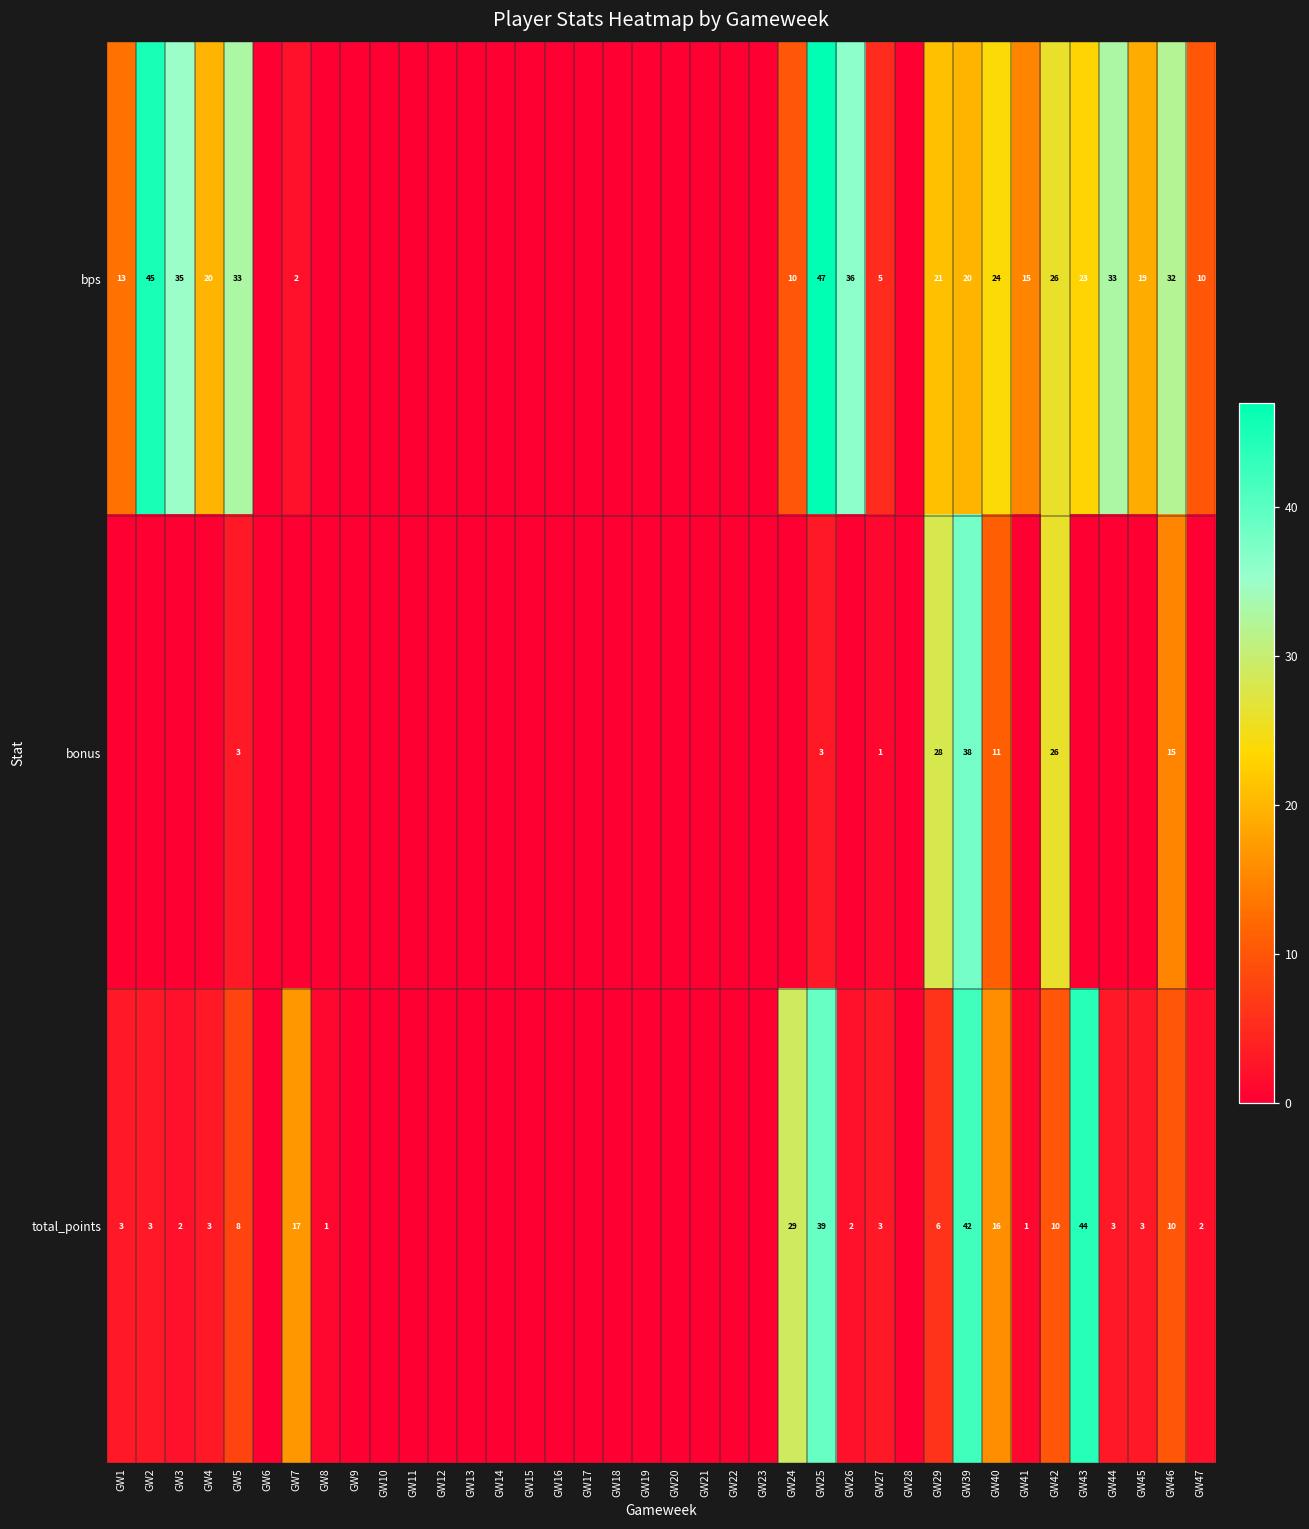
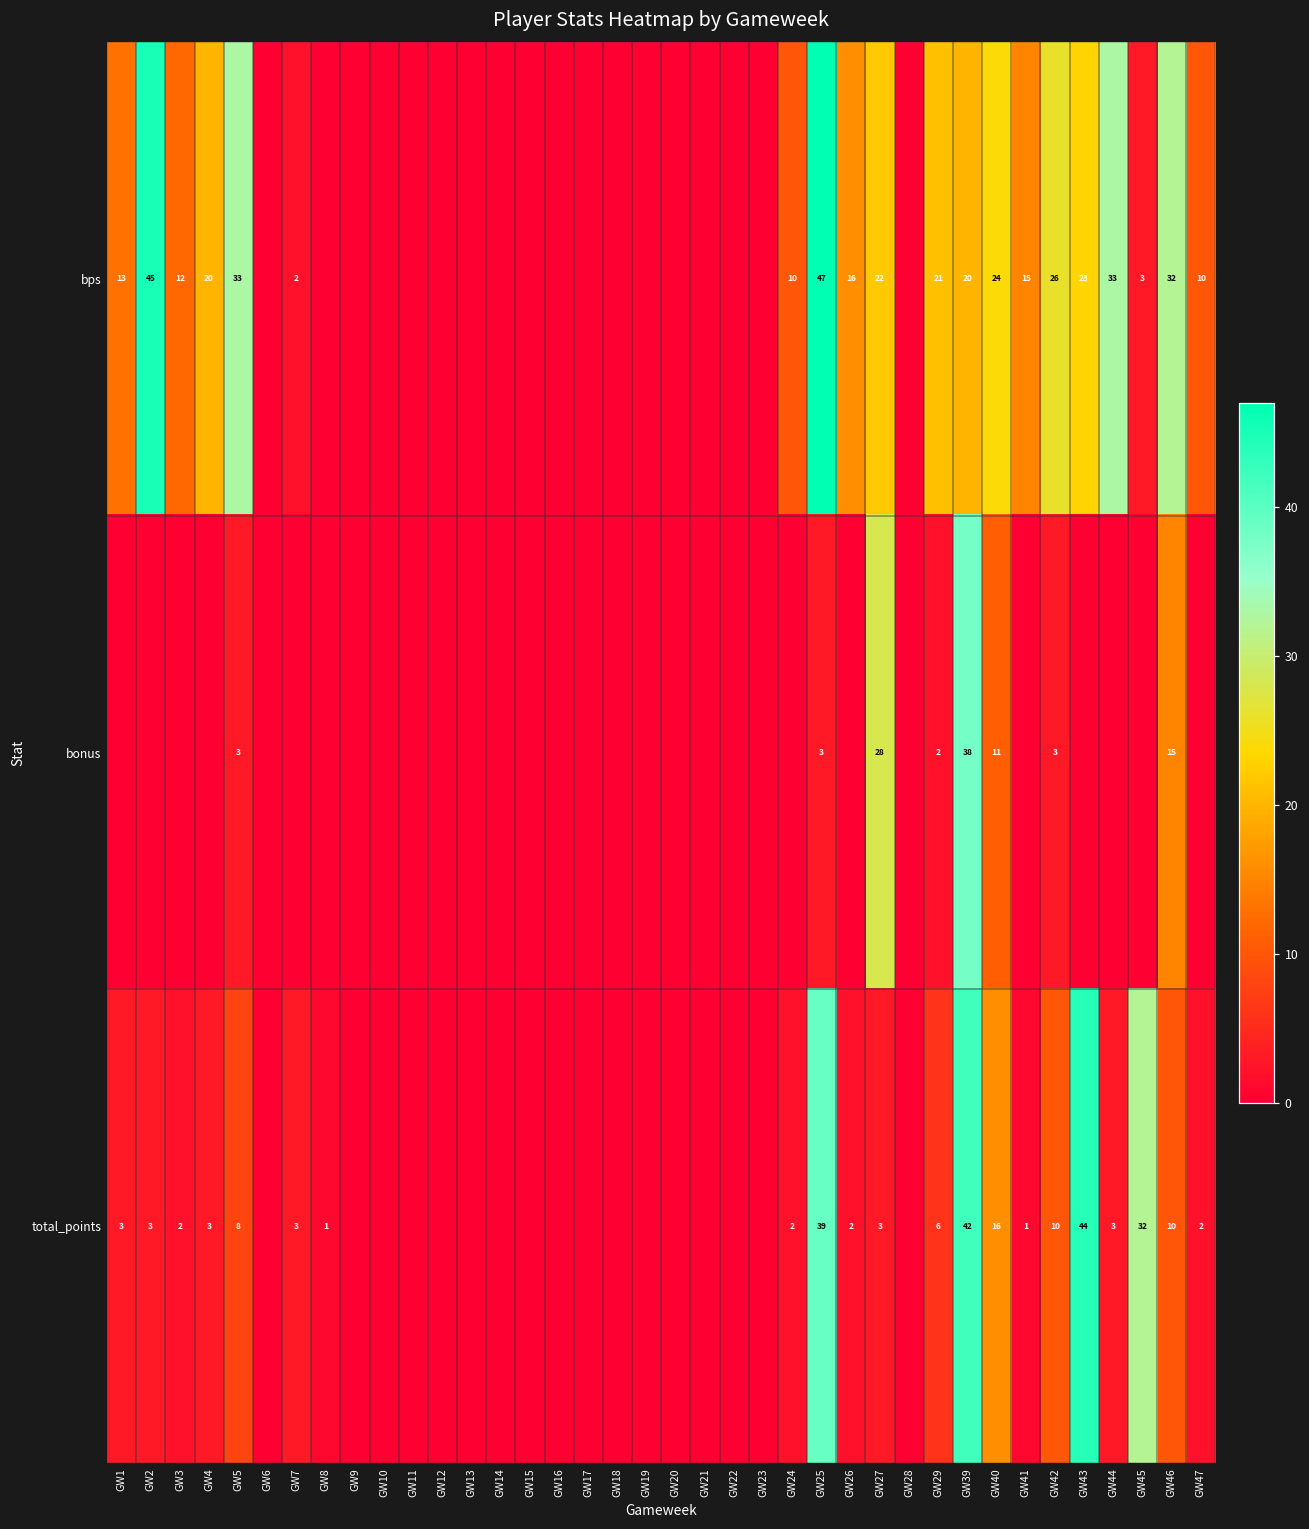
  {
    "bps": {
      "GW1": 13,
      "GW2": 45,
-     "GW3": 35,
+     "GW3": 12,
      "GW4": 20,
      "GW5": 33,
      "GW7": 2,
      "GW24": 10,
      "GW25": 47,
-     "GW26": 36,
-     "GW27": 5,
+     "GW26": 16,
+     "GW27": 22,
      "GW29": 21,
      "GW39": 20,
      "GW40": 24,
      "GW41": 15,
      "GW42": 26,
      "GW43": 23,
      "GW44": 33,
-     "GW45": 19,
+     "GW45": 3,
      "GW46": 32,
      "GW47": 10
    },
    "bonus": {
      "GW5": 3,
      "GW25": 3,
-     "GW27": 1,
-     "GW29": 28,
+     "GW27": 28,
+     "GW29": 2,
      "GW39": 38,
      "GW40": 11,
-     "GW42": 26,
+     "GW42": 3,
      "GW46": 15
    },
    "total_points": {
      "GW1": 3,
      "GW2": 3,
      "GW3": 2,
      "GW4": 3,
      "GW5": 8,
-     "GW7": 17,
+     "GW7": 3,
      "GW8": 1,
-     "GW24": 29,
+     "GW24": 2,
      "GW25": 39,
      "GW26": 2,
      "GW27": 3,
      "GW29": 6,
      "GW39": 42,
      "GW40": 16,
      "GW41": 1,
      "GW42": 10,
      "GW43": 44,
      "GW44": 3,
-     "GW45": 3,
+     "GW45": 32,
      "GW46": 10,
      "GW47": 2
    }
  }
